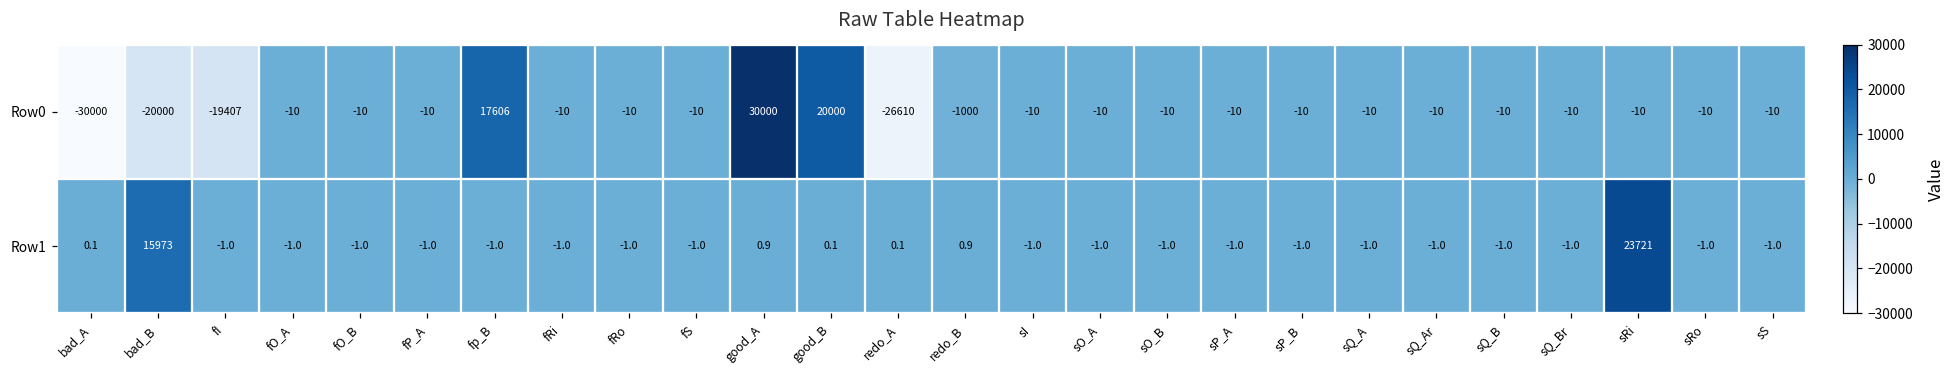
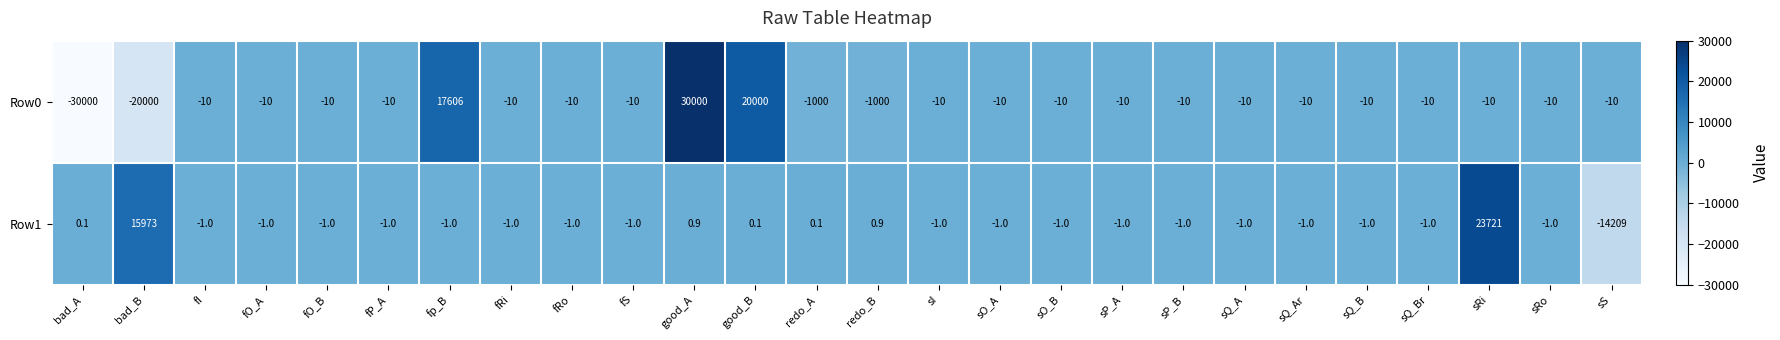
  {
    "Row0": {
      "bad_A": -30000,
      "bad_B": -20000,
-     "fI": -19407,
+     "fI": -10,
      "fO_A": -10,
      "fO_B": -10,
      "fP_A": -10,
      "fp_B": 17606,
      "fRi": -10,
      "fRo": -10,
      "fS": -10,
      "good_A": 30000,
      "good_B": 20000,
-     "redo_A": -26610,
+     "redo_A": -1000,
      "redo_B": -1000,
      "sI": -10,
      "sO_A": -10,
      "sO_B": -10,
      "sP_A": -10,
      "sP_B": -10,
      "sQ_A": -10,
      "sQ_Ar": -10,
      "sQ_B": -10,
      "sQ_Br": -10,
      "sRi": -10,
      "sRo": -10,
      "sS": -10
    },
    "Row1": {
      "bad_A": 0.1,
      "bad_B": 15973,
      "fI": -1.0,
      "fO_A": -1.0,
      "fO_B": -1.0,
      "fP_A": -1.0,
      "fp_B": -1.0,
      "fRi": -1.0,
      "fRo": -1.0,
      "fS": -1.0,
      "good_A": 0.9,
      "good_B": 0.1,
      "redo_A": 0.1,
      "redo_B": 0.9,
      "sI": -1.0,
      "sO_A": -1.0,
      "sO_B": -1.0,
      "sP_A": -1.0,
      "sP_B": -1.0,
      "sQ_A": -1.0,
      "sQ_Ar": -1.0,
      "sQ_B": -1.0,
      "sQ_Br": -1.0,
      "sRi": 23721,
      "sRo": -1.0,
-     "sS": -1.0
+     "sS": -14209
    }
  }
